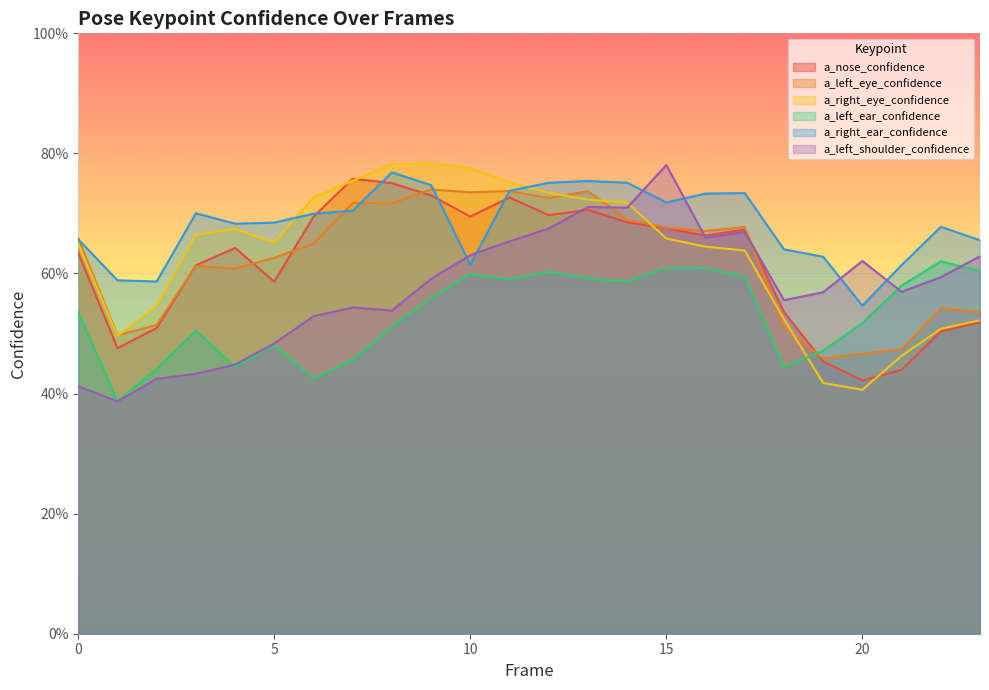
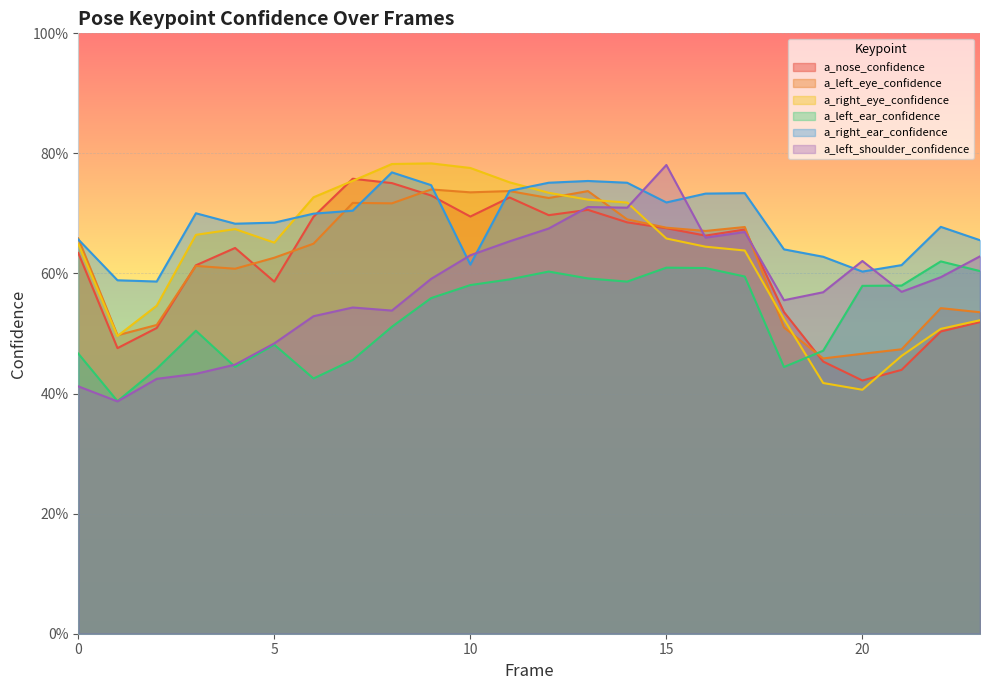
  {
    "a_left_ear_confidence": {
-     "0": "54%",
-     "10": "60%",
+     "0": "47%",
+     "10": "58%",
      "15": "61%",
-     "20": "52%"
+     "20": "58%"
    },
    "a_right_ear_confidence": {
      "5": "68%",
      "10": "61%",
      "15": "72%",
-     "20": "55%"
+     "20": "60%"
    },
    "a_left_shoulder_confidence": {
      "0": "41%",
      "10": "63%",
      "15": "78%",
      "20": "62%"
    }
  }
